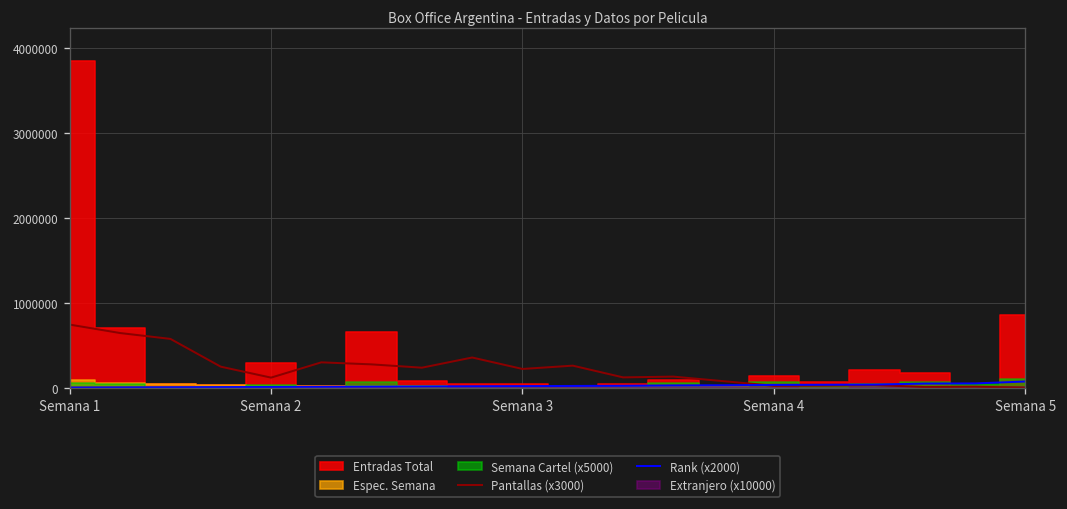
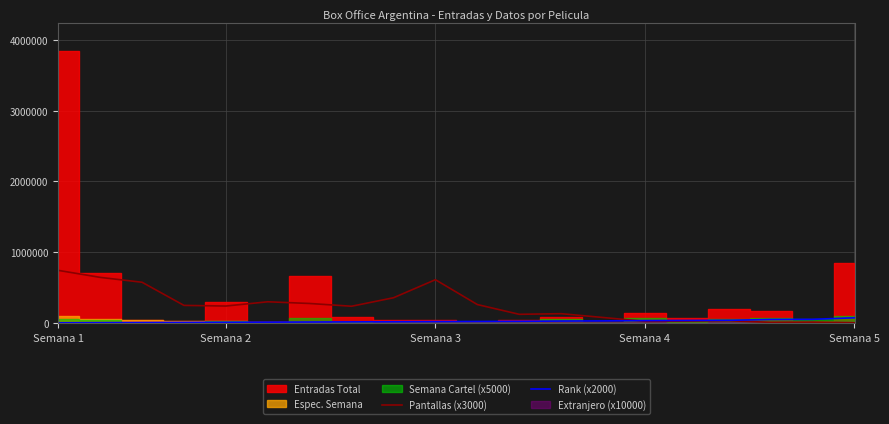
  {
    "Pantallas (x3000)": {
      "Semana 1": 700000,
-     "Semana 2": 100000,
-     "Semana 3": 200000
+     "Semana 2": 200000,
+     "Semana 3": 600000
    },
    "Rank (x2000)": {
      "Semana 2": 0,
      "Semana 3": 0
    }
  }
